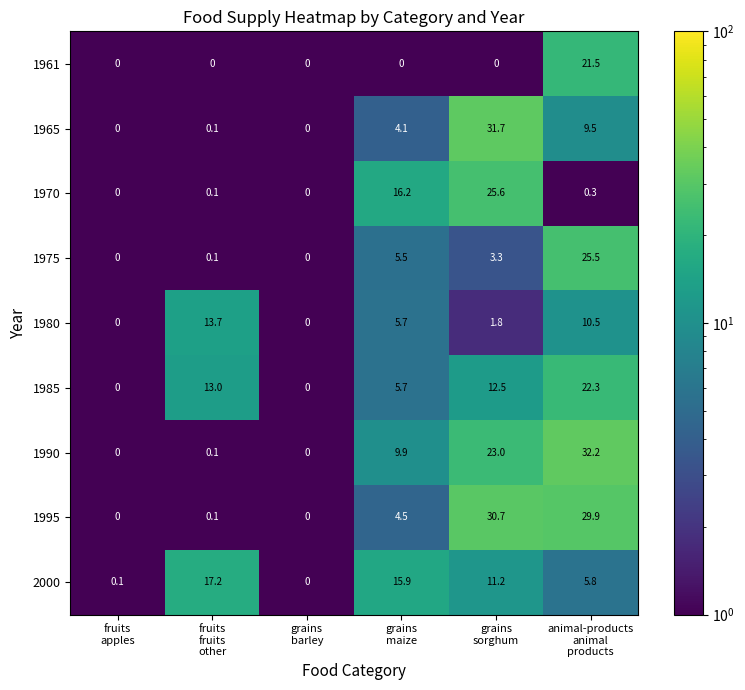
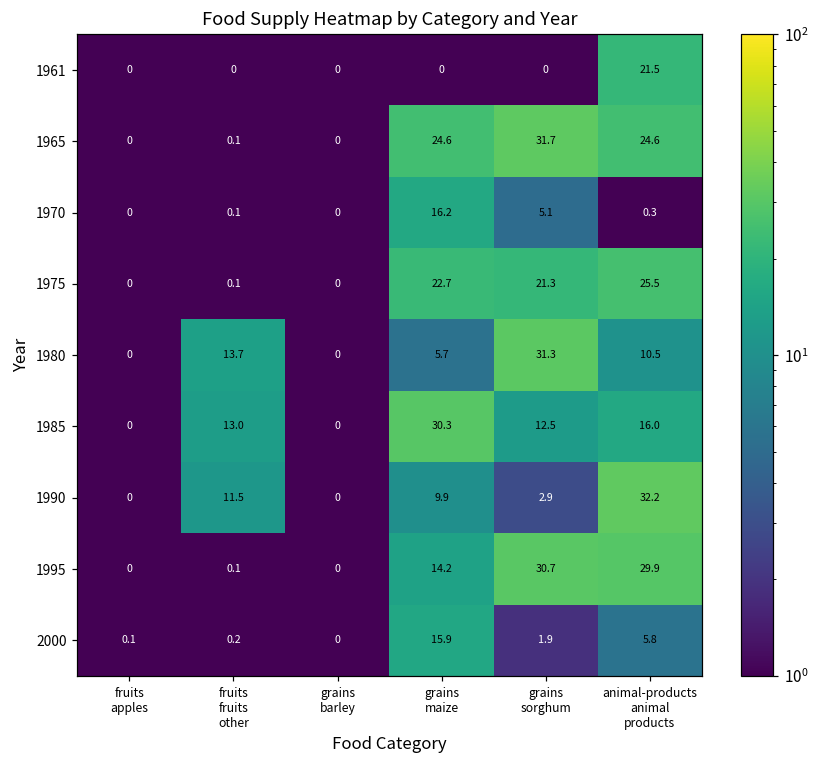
  {
    "1965": {
-     "grains maize": 4.1,
-     "animal-products animal products": 9.5
+     "grains maize": 24.6,
+     "animal-products animal products": 24.6
    },
    "1970": {
-     "grains sorghum": 25.6
+     "grains sorghum": 5.1
    },
    "1975": {
-     "grains maize": 5.5,
-     "grains sorghum": 3.3
+     "grains maize": 22.7,
+     "grains sorghum": 21.3
    },
    "1980": {
-     "grains sorghum": 1.8
+     "grains sorghum": 31.3
    },
    "1985": {
-     "grains maize": 5.7,
-     "animal-products animal products": 22.3
+     "grains maize": 30.3,
+     "animal-products animal products": 16.0
    },
    "1990": {
-     "fruits fruits other": 0.1,
-     "grains sorghum": 23.0
+     "fruits fruits other": 11.5,
+     "grains sorghum": 2.9
    },
    "1995": {
-     "grains maize": 4.5
+     "grains maize": 14.2
    },
    "2000": {
-     "fruits fruits other": 17.2,
-     "grains sorghum": 11.2
+     "fruits fruits other": 0.2,
+     "grains sorghum": 1.9
    }
  }
